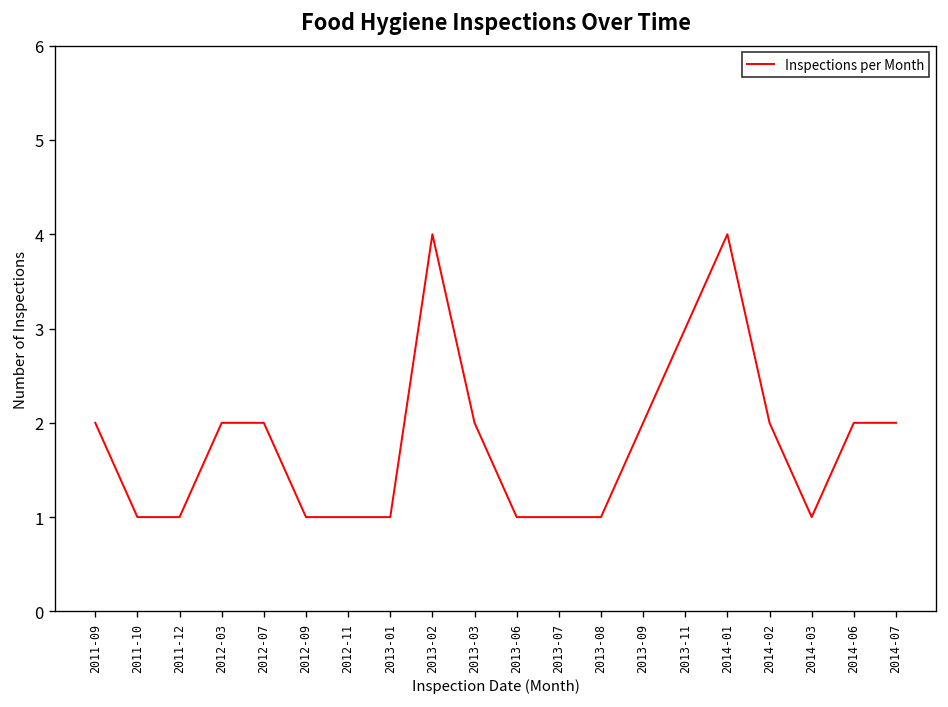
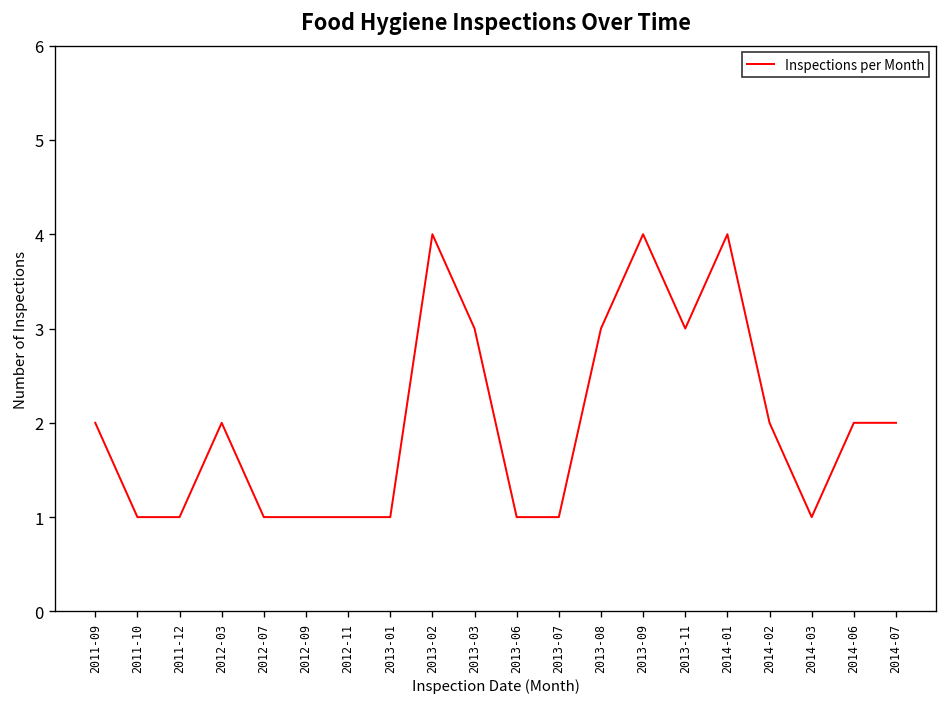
  {
    "2011-09": 2,
    "2011-10": 1,
    "2011-12": 1,
    "2012-03": 2,
-   "2012-07": 2,
+   "2012-07": 1,
    "2012-09": 1,
    "2012-11": 1,
    "2013-01": 1,
    "2013-02": 4,
-   "2013-03": 2,
+   "2013-03": 3,
    "2013-06": 1,
    "2013-07": 1,
-   "2013-08": 1,
-   "2013-09": 2,
+   "2013-08": 3,
+   "2013-09": 4,
    "2013-11": 3,
    "2014-01": 4,
    "2014-02": 2,
    "2014-03": 1,
    "2014-06": 2,
    "2014-07": 2
  }
